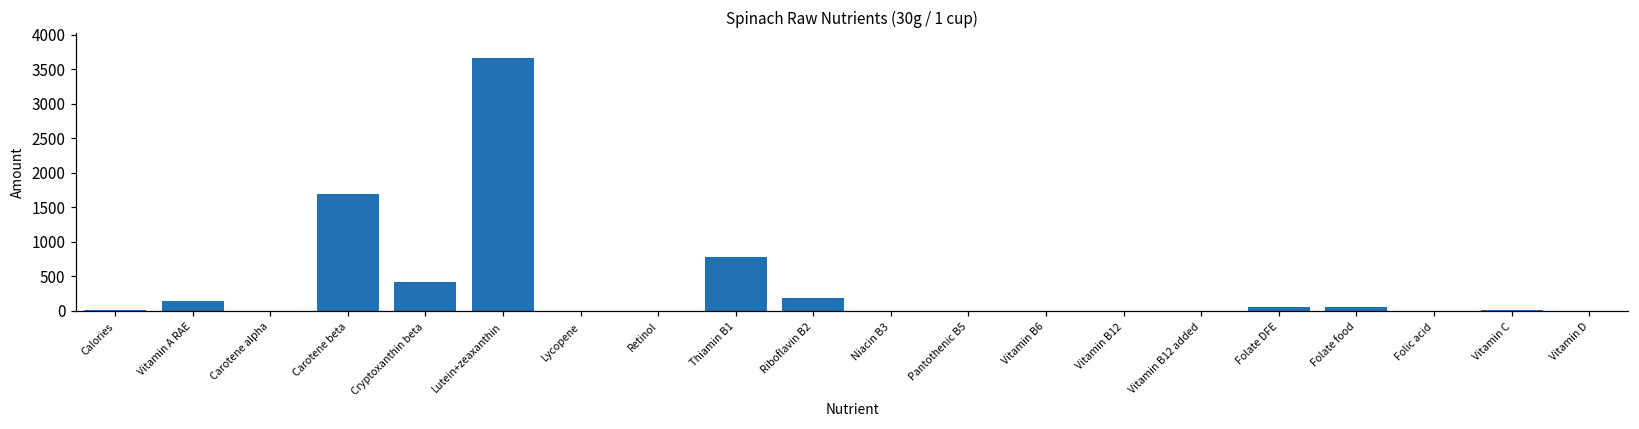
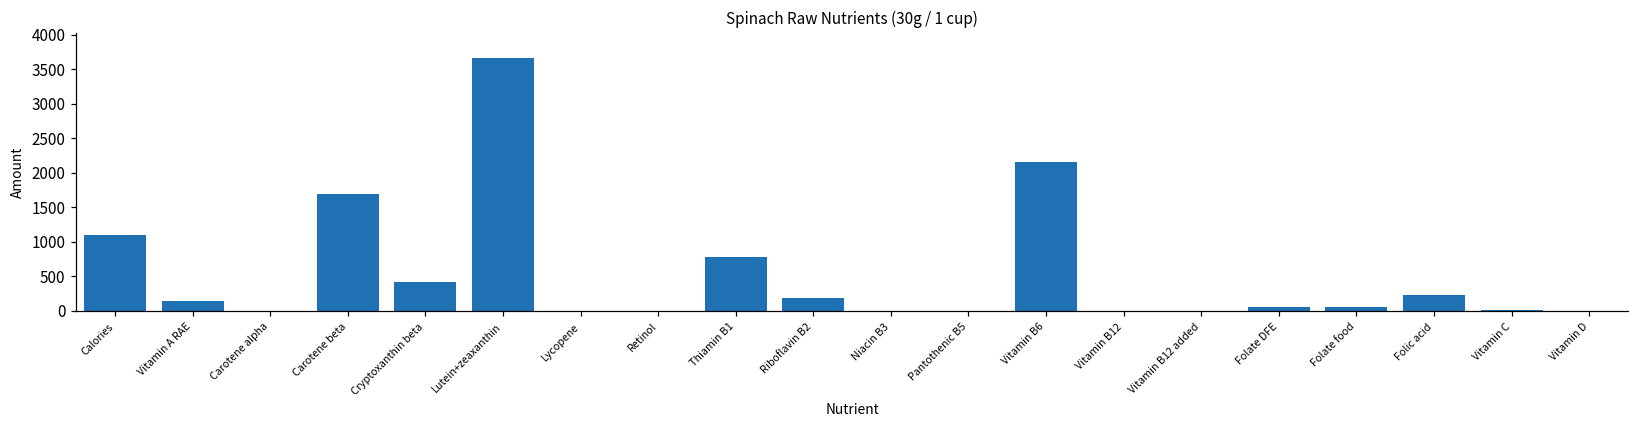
  {
-   "Calories": 0,
+   "Calories": 1100,
    "Vitamin A RAE": 100,
    "Carotene alpha": 0,
    "Carotene beta": 1700,
    "Cryptoxanthin beta": 400,
    "Lutein+zeaxanthin": 3700,
    "Lycopene": 0,
    "Retinol": 0,
    "Thiamin B1": 800,
    "Riboflavin B2": 200,
-   "Vitamin B6": 0,
+   "Vitamin B6": 2200,
    "Vitamin B12": 0,
    "Vitamin B12 added": 0,
    "Folate DFE": 100,
    "Folate food": 100,
-   "Folic acid": 0,
+   "Folic acid": 200,
    "Vitamin D": 0
  }
